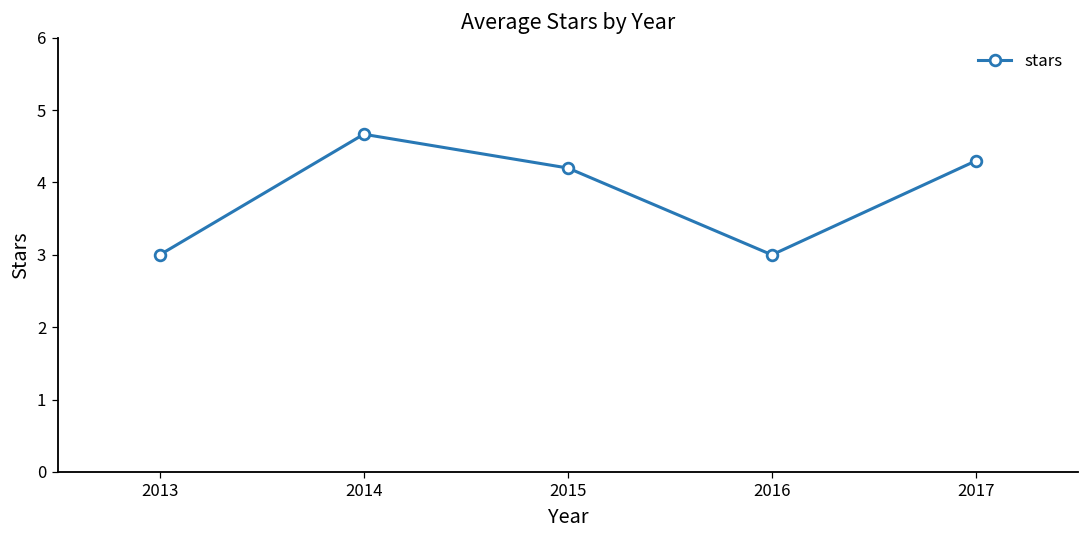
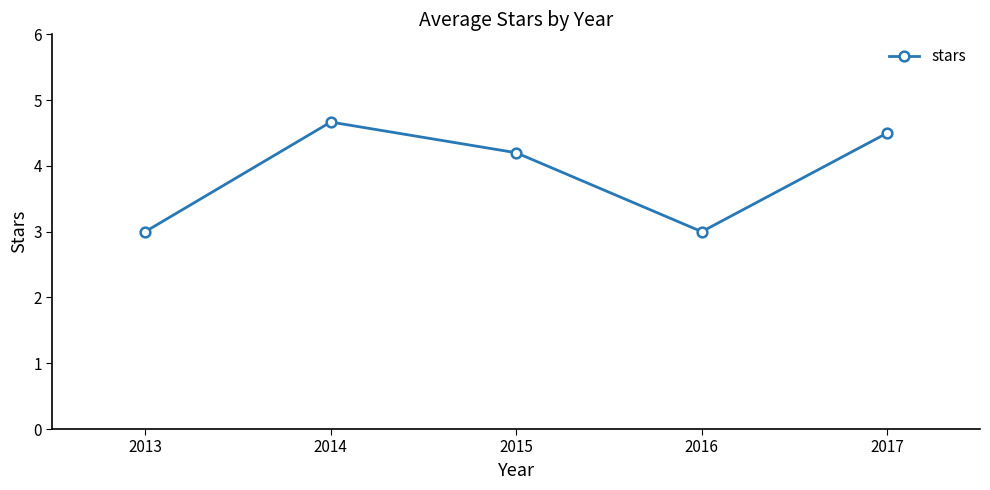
  {
    "2013": 3.0,
    "2014": 4.7,
    "2015": 4.2,
    "2016": 3.0,
-   "2017": 4.3
+   "2017": 4.5
  }
